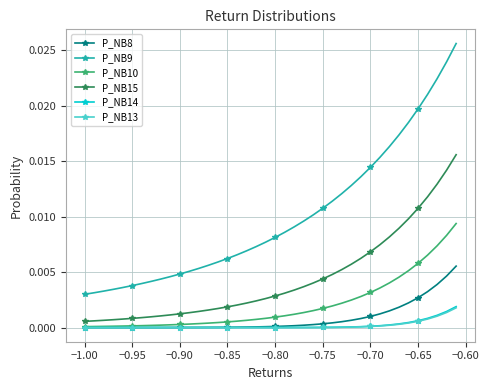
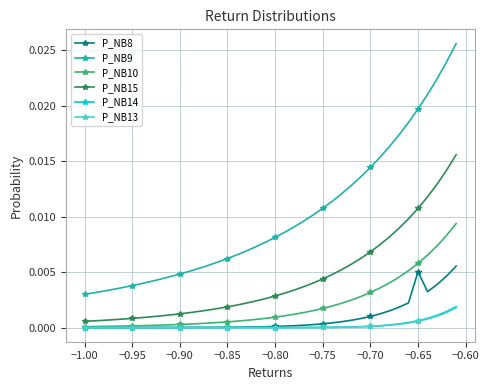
  {
    "P_NB8": {
      "−0.75": 0.0003,
      "−0.70": 0.0010,
-     "−0.65": 0.0027
+     "−0.65": 0.0050
    }
  }
